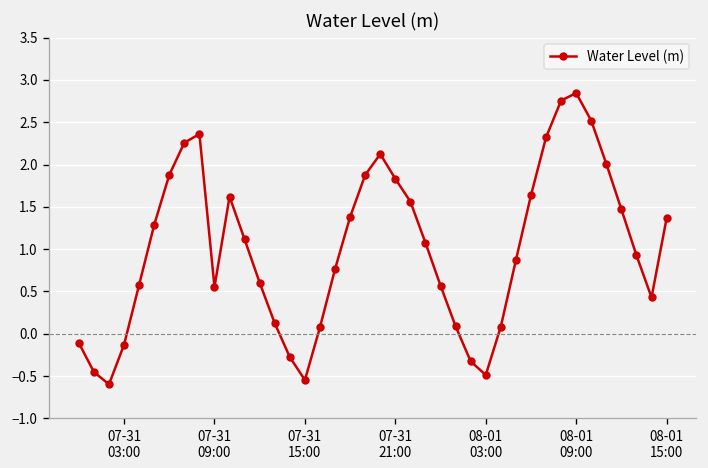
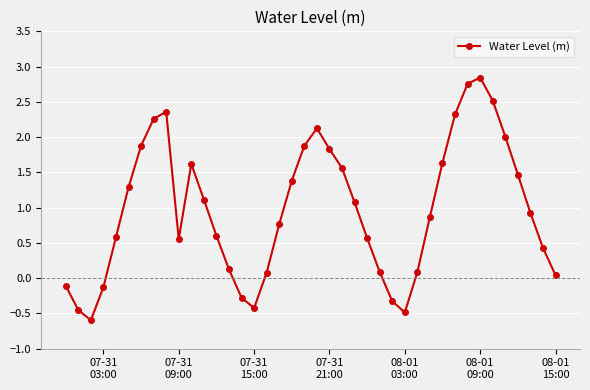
  {
    "07-31 03:00": -0.1,
    "07-31 09:00": 0.6,
-   "07-31 15:00": -0.5,
+   "07-31 15:00": -0.4,
    "07-31 21:00": 1.8,
    "08-01 03:00": -0.5,
    "08-01 09:00": 2.8,
-   "08-01 15:00": 1.4
+   "08-01 15:00": 0.0
  }
